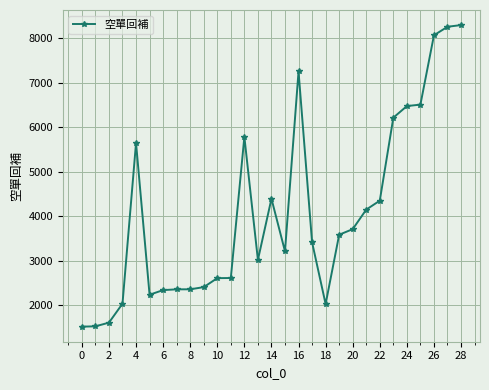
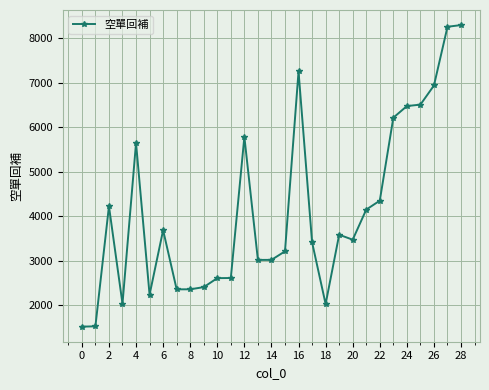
  {
    "0": 1500,
-   "2": 1600,
+   "2": 4200,
    "4": 5600,
-   "6": 2300,
+   "6": 3700,
    "8": 2400,
    "10": 2600,
    "12": 5800,
-   "14": 4400,
+   "14": 3000,
    "16": 7300,
    "18": 2000,
-   "20": 3700,
+   "20": 3500,
    "22": 4300,
    "24": 6500,
-   "26": 8100,
+   "26": 6900,
    "28": 8300
  }
